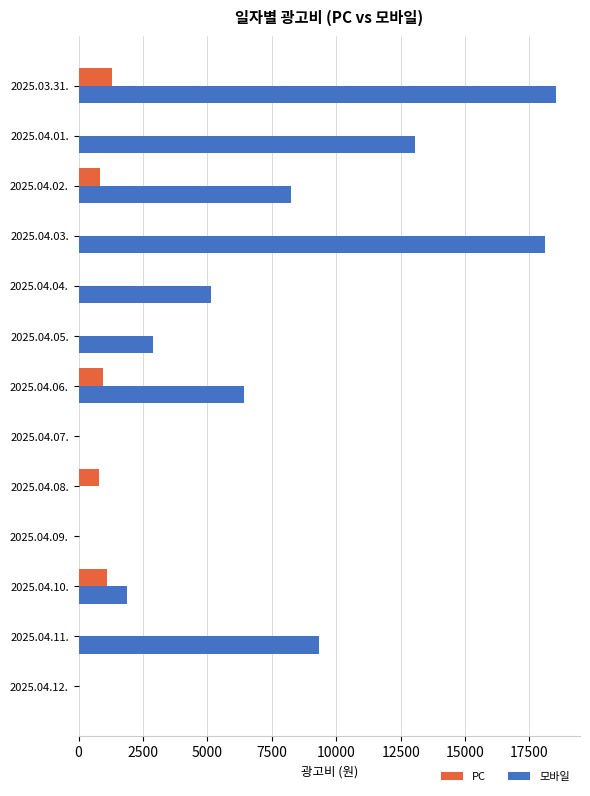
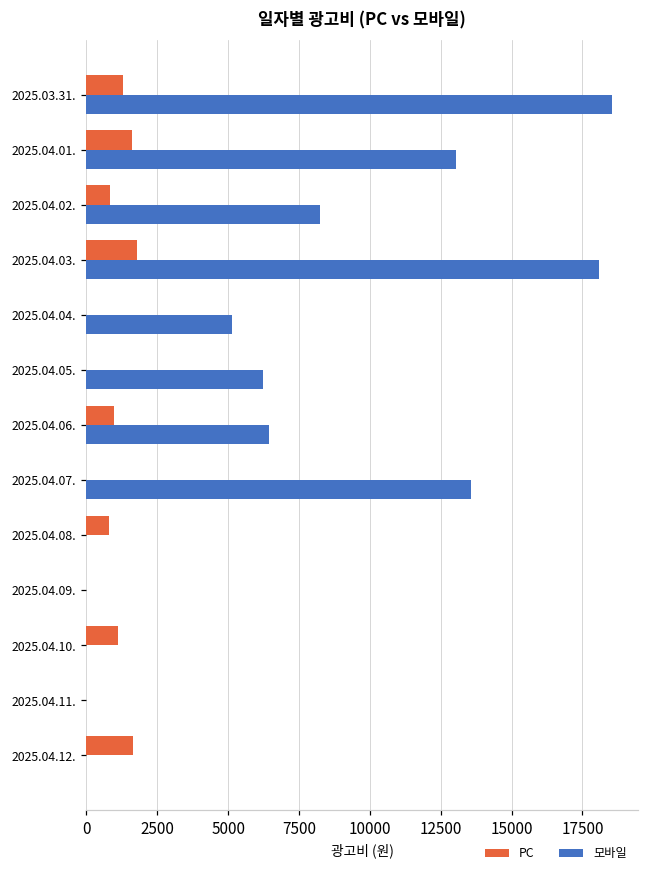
  {
    "PC": {
      "2025.03.31.": 1300,
-     "2025.04.01.": 0,
+     "2025.04.01.": 1600,
      "2025.04.02.": 800,
-     "2025.04.03.": 0,
+     "2025.04.03.": 1800,
      "2025.04.04.": 0,
      "2025.04.05.": 0,
      "2025.04.06.": 1000,
      "2025.04.07.": 0,
      "2025.04.08.": 800,
      "2025.04.09.": 0,
      "2025.04.10.": 1100,
      "2025.04.11.": 0,
-     "2025.04.12.": 0
+     "2025.04.12.": 1600
    },
    "모바일": {
      "2025.03.31.": 18500,
      "2025.04.01.": 13100,
      "2025.04.02.": 8200,
      "2025.04.03.": 18100,
      "2025.04.04.": 5100,
-     "2025.04.05.": 2900,
+     "2025.04.05.": 6200,
      "2025.04.06.": 6400,
-     "2025.04.07.": 0,
+     "2025.04.07.": 13600,
      "2025.04.08.": 0,
      "2025.04.09.": 0,
-     "2025.04.10.": 1900,
-     "2025.04.11.": 9300,
+     "2025.04.10.": 0,
+     "2025.04.11.": 0,
      "2025.04.12.": 0
    }
  }
